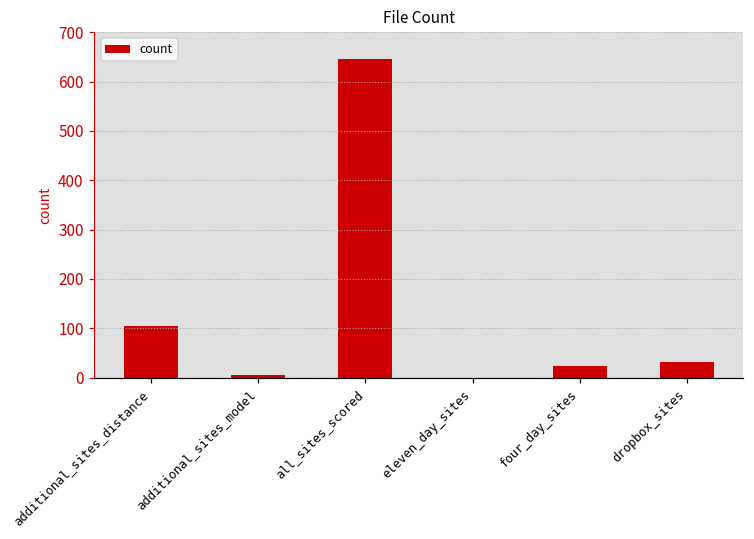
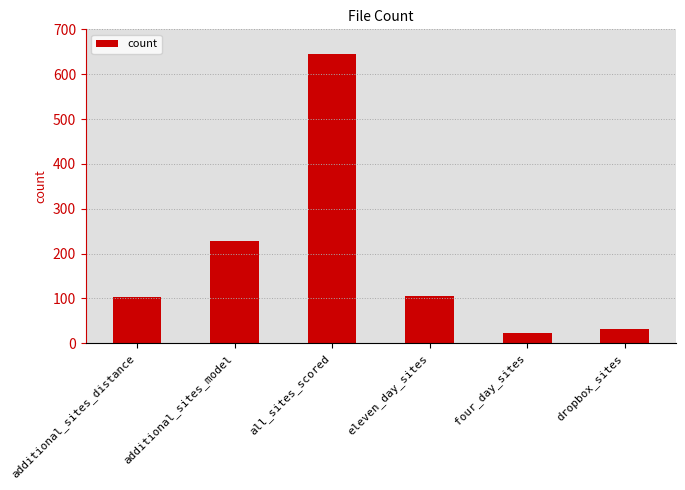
  {
    "additional_sites_distance": 100,
-   "additional_sites_model": 10,
+   "additional_sites_model": 230,
    "all_sites_scored": 650,
-   "eleven_day_sites": 0,
+   "eleven_day_sites": 110,
    "four_day_sites": 20,
    "dropbox_sites": 30
  }
